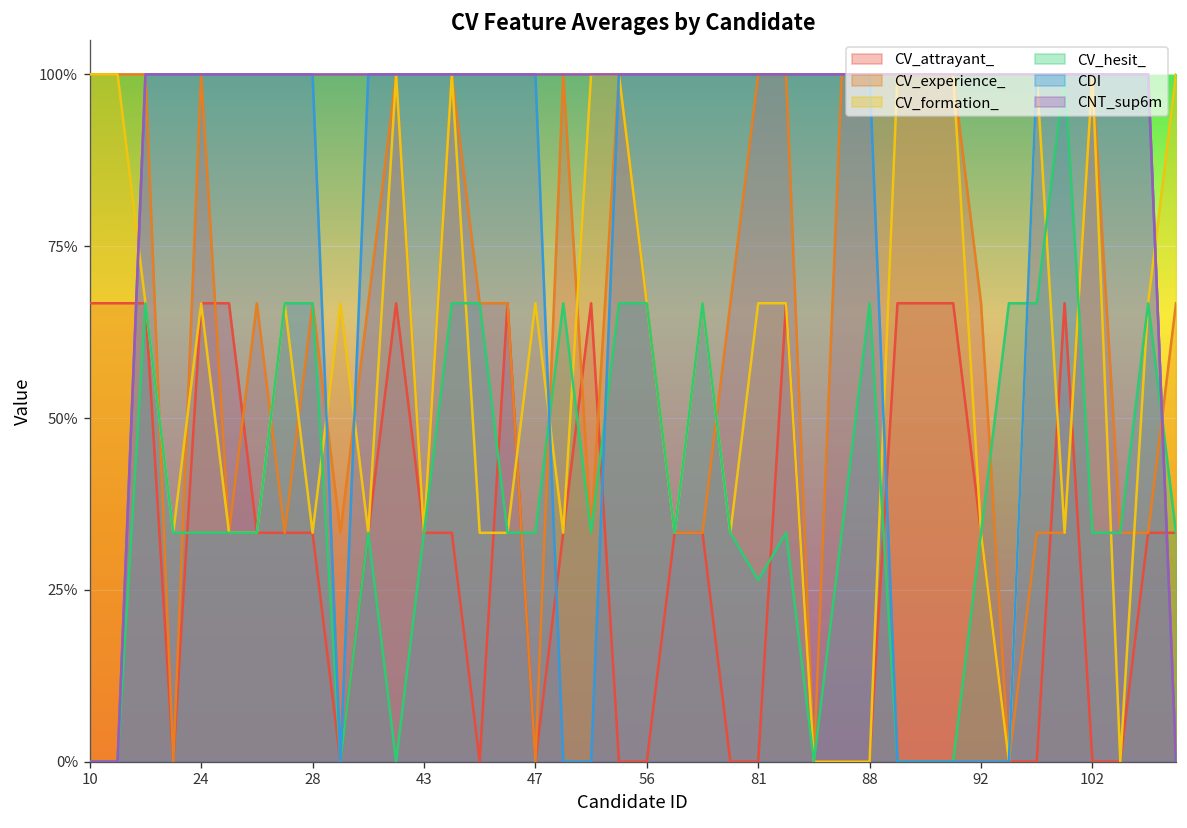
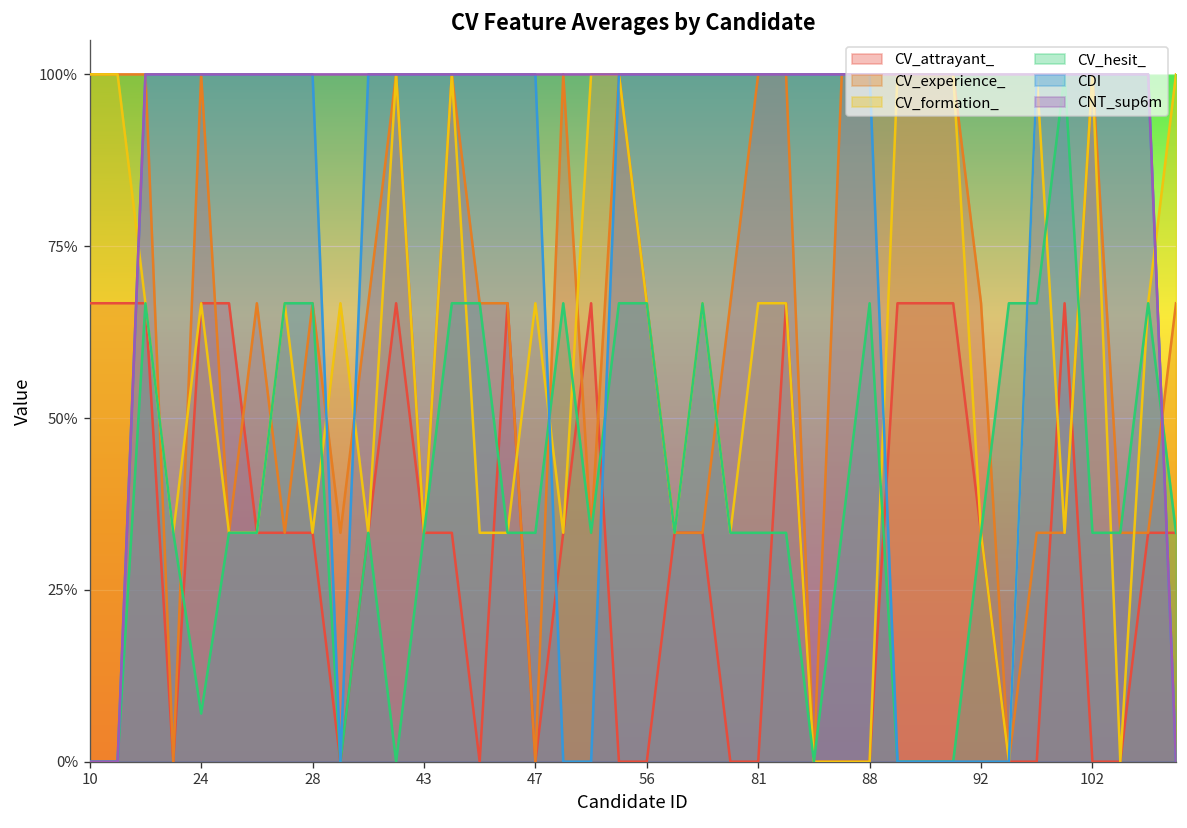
  {
    "CV_hesit_": {
-     "24": "33%",
+     "24": "7%",
      "47": "33%",
-     "81": "26%",
+     "81": "33%",
      "88": "67%",
      "102": "33%"
    },
    "CDI": {
      "92": "0%"
    }
  }
